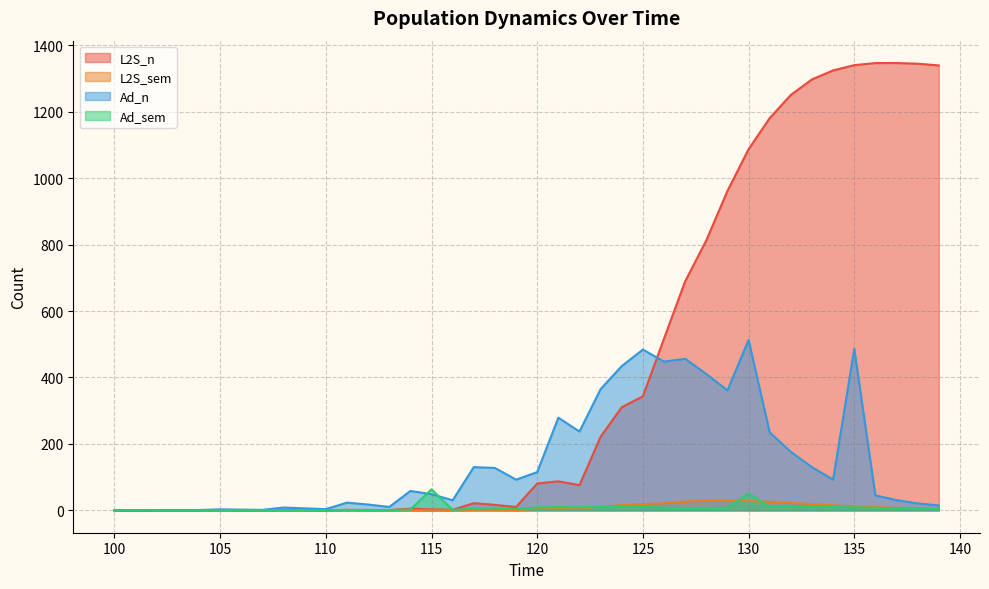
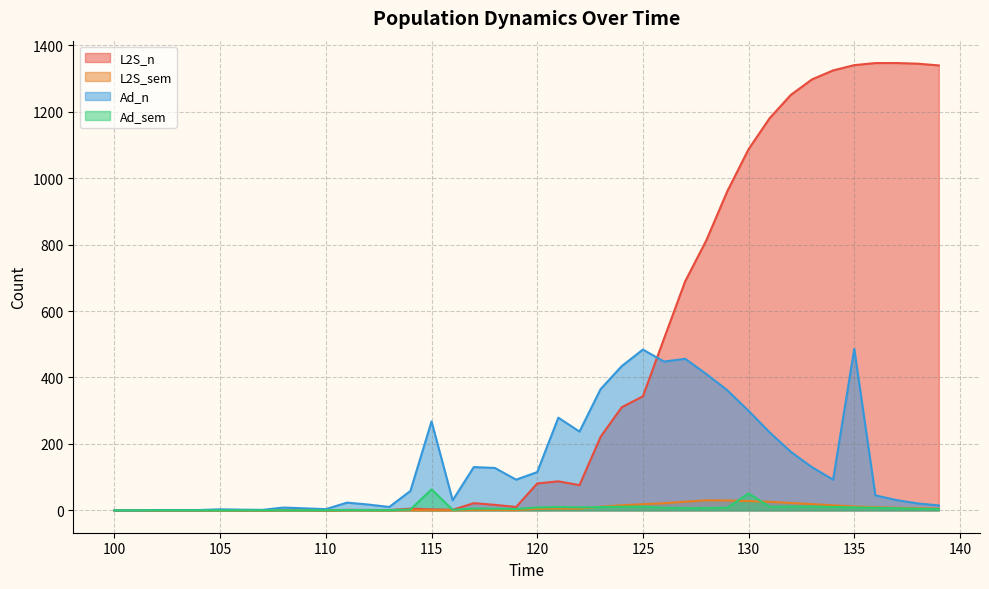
  {
    "Ad_n": {
-     "115": 50,
+     "115": 270,
      "120": 120,
      "125": 480,
-     "130": 510,
+     "130": 300,
      "135": 490
    },
    "Ad_sem": {
      "115": 60,
      "130": 50
    }
  }
